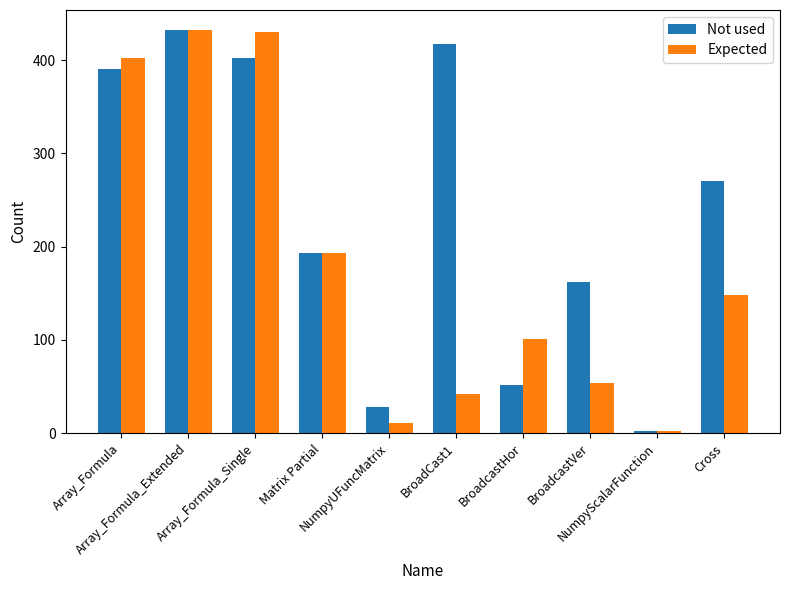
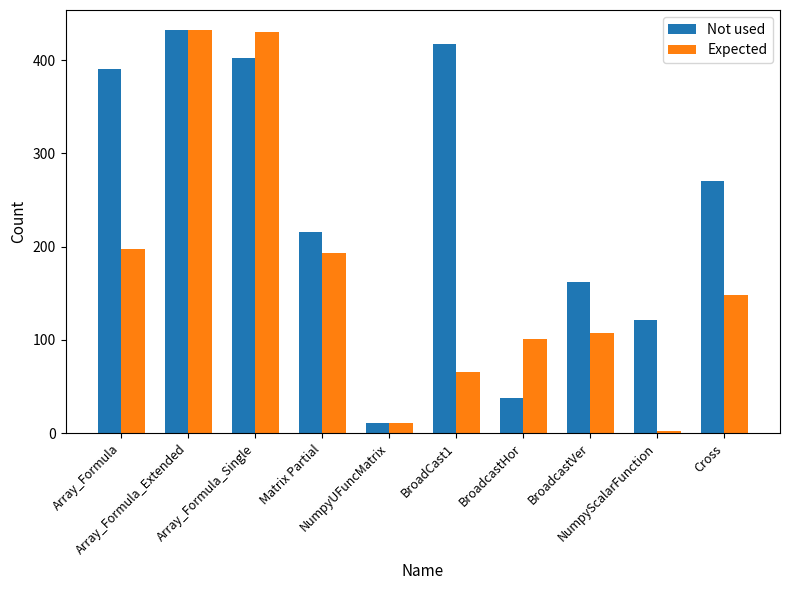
  {
    "Not used": {
      "Array_Formula": 390,
      "Array_Formula_Extended": 430,
      "Array_Formula_Single": 400,
-     "Matrix Partial": 190,
-     "NumpyUFuncMatrix": 30,
+     "Matrix Partial": 220,
+     "NumpyUFuncMatrix": 10,
      "BroadCast1": 420,
-     "BroadcastHor": 50,
+     "BroadcastHor": 40,
      "BroadcastVer": 160,
-     "NumpyScalarFunction": 0,
+     "NumpyScalarFunction": 120,
      "Cross": 270
    },
    "Expected": {
-     "Array_Formula": 400,
+     "Array_Formula": 200,
      "Array_Formula_Extended": 430,
      "Array_Formula_Single": 430,
      "Matrix Partial": 190,
      "NumpyUFuncMatrix": 10,
-     "BroadCast1": 40,
+     "BroadCast1": 70,
      "BroadcastHor": 100,
-     "BroadcastVer": 50,
+     "BroadcastVer": 110,
      "NumpyScalarFunction": 0,
      "Cross": 150
    }
  }
